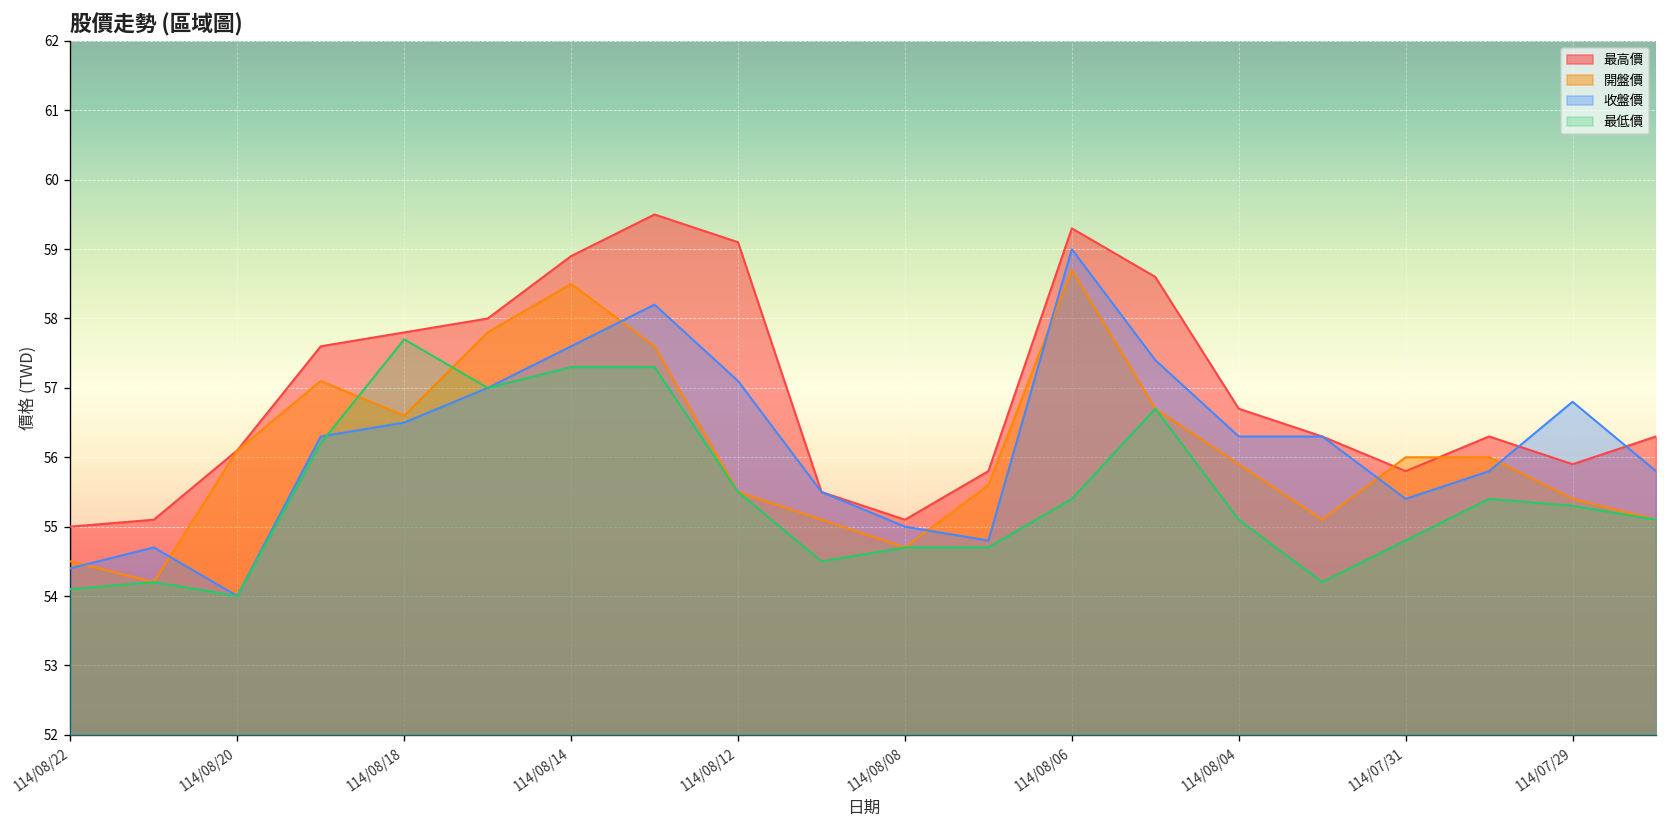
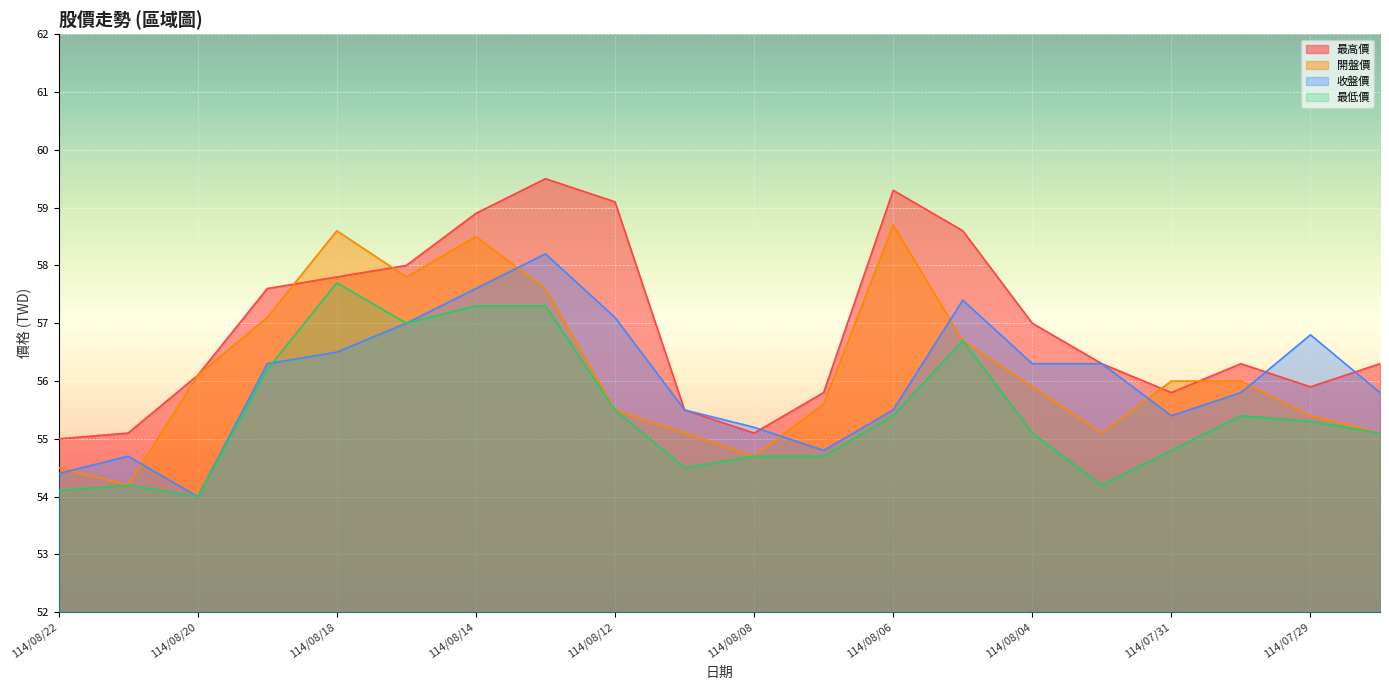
  {
    "最高價": {
      "114/08/22": 55.0,
      "114/08/18": 57.8,
      "114/08/14": 58.9,
      "114/08/12": 59.1,
      "114/08/08": 55.1,
      "114/08/06": 59.3,
-     "114/08/04": 56.7,
+     "114/08/04": 57.0,
      "114/07/31": 55.8,
      "114/07/29": 55.9
    },
    "開盤價": {
      "114/08/22": 54.5,
-     "114/08/18": 56.6,
+     "114/08/18": 58.6,
      "114/08/14": 58.5,
      "114/08/06": 58.7,
      "114/08/04": 55.9,
      "114/07/31": 56.0,
      "114/07/29": 55.4
    },
    "收盤價": {
      "114/08/22": 54.4,
      "114/08/18": 56.5,
      "114/08/14": 57.6,
      "114/08/12": 57.1,
-     "114/08/08": 55.0,
-     "114/08/06": 59.0,
+     "114/08/08": 55.2,
+     "114/08/06": 55.5,
      "114/08/04": 56.3,
      "114/07/31": 55.4,
      "114/07/29": 56.8
    },
    "最低價": {
      "114/08/22": 54.1,
      "114/08/18": 57.7,
      "114/08/14": 57.3,
      "114/08/06": 55.4,
      "114/08/04": 55.1,
      "114/07/31": 54.8,
      "114/07/29": 55.3
    }
  }
